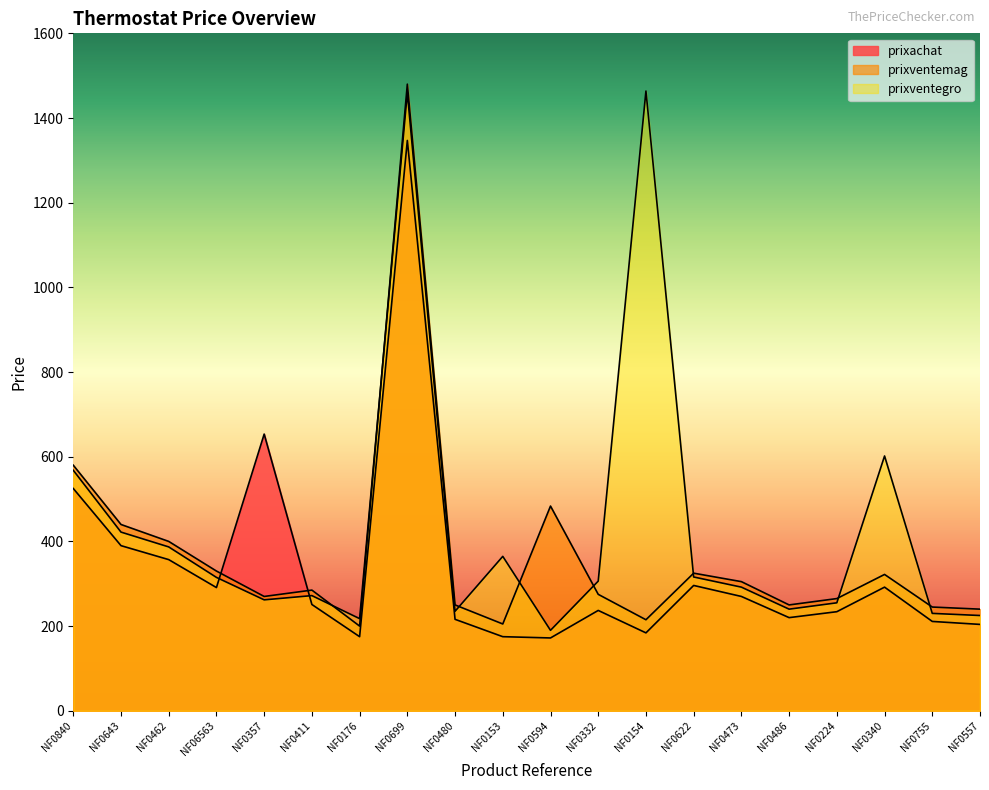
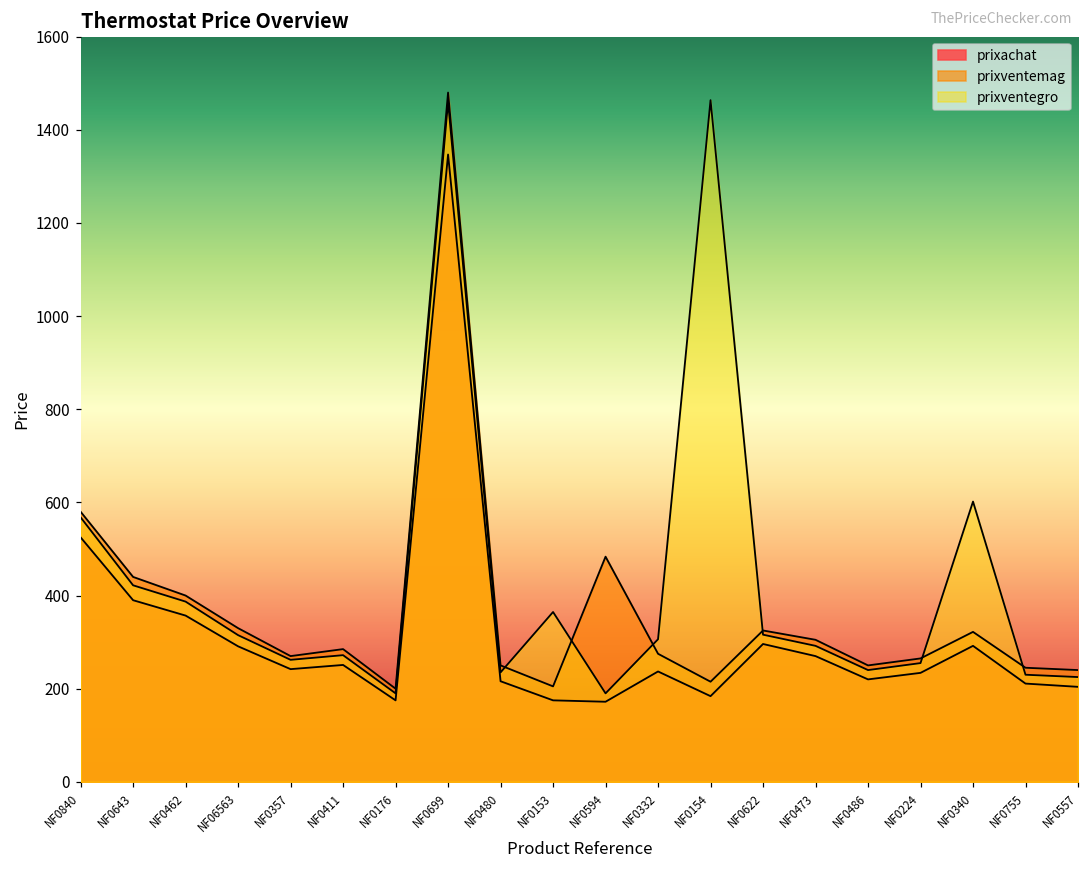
  {
    "prixachat": {
      "NF0840": 530,
      "NF0643": 390,
      "NF0462": 360,
      "NF06563": 290,
-     "NF0357": 650,
+     "NF0357": 240,
      "NF0411": 250,
      "NF0176": 180,
      "NF0699": 1350,
      "NF0480": 220,
      "NF0153": 180,
      "NF0594": 170,
      "NF0332": 240,
      "NF0154": 180,
      "NF0622": 300,
      "NF0473": 270,
      "NF0486": 220,
      "NF0224": 230,
      "NF0340": 290,
      "NF0755": 210,
      "NF0557": 200
    },
    "prixventemag": {
      "NF0840": 580,
      "NF0643": 440,
      "NF0462": 400,
      "NF06563": 330,
      "NF0357": 270,
      "NF0411": 290,
      "NF0176": 200,
      "NF0699": 1480,
      "NF0480": 250,
      "NF0153": 210,
      "NF0594": 480,
      "NF0332": 280,
      "NF0154": 220,
      "NF0622": 330,
      "NF0473": 310,
      "NF0486": 250,
      "NF0224": 270,
      "NF0340": 320,
      "NF0755": 250,
      "NF0557": 240
    },
    "prixventegro": {
      "NF0840": 570,
      "NF0643": 420,
      "NF0462": 390,
      "NF06563": 320,
      "NF0357": 260,
      "NF0411": 270,
-     "NF0176": 220,
+     "NF0176": 190,
      "NF0699": 1460,
      "NF0480": 240,
      "NF0153": 360,
      "NF0594": 190,
      "NF0332": 310,
      "NF0154": 1460,
      "NF0622": 320,
      "NF0473": 290,
      "NF0486": 240,
      "NF0224": 260,
      "NF0340": 600,
      "NF0755": 230,
      "NF0557": 230
    }
  }
